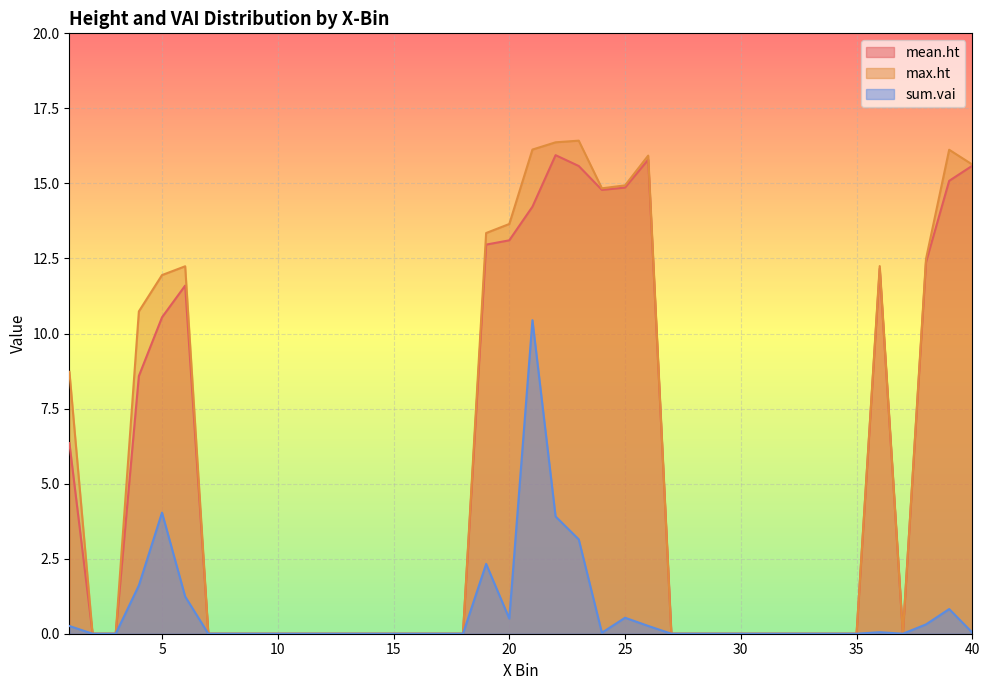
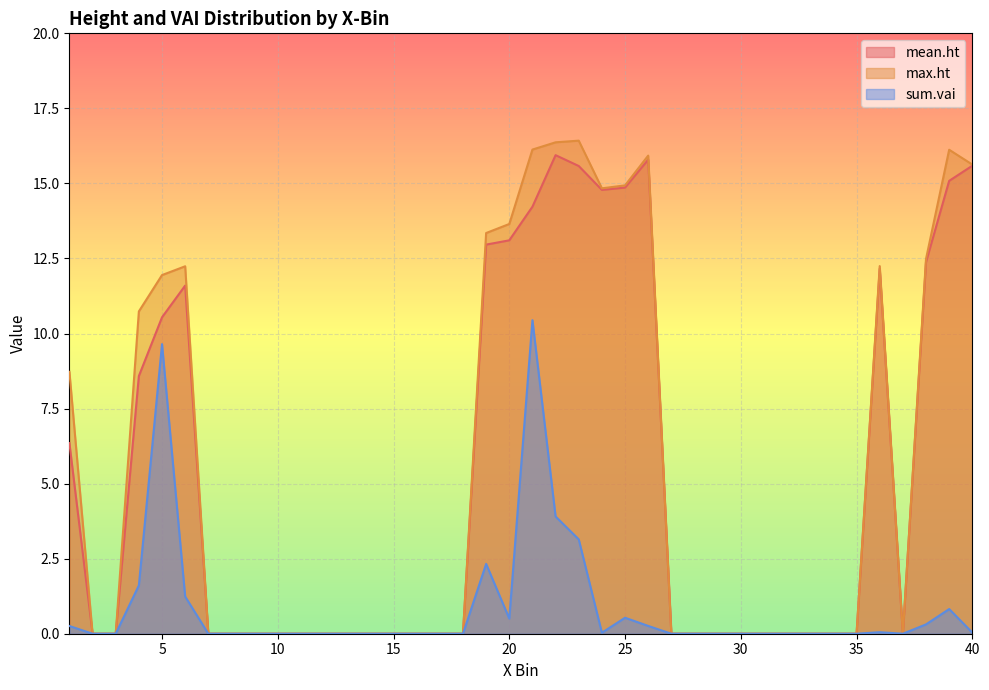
  {
    "sum.vai": {
-     "5": 4.0,
+     "5": 9.6,
      "20": 0.5,
      "25": 0.5,
      "40": 0.0
    }
  }
